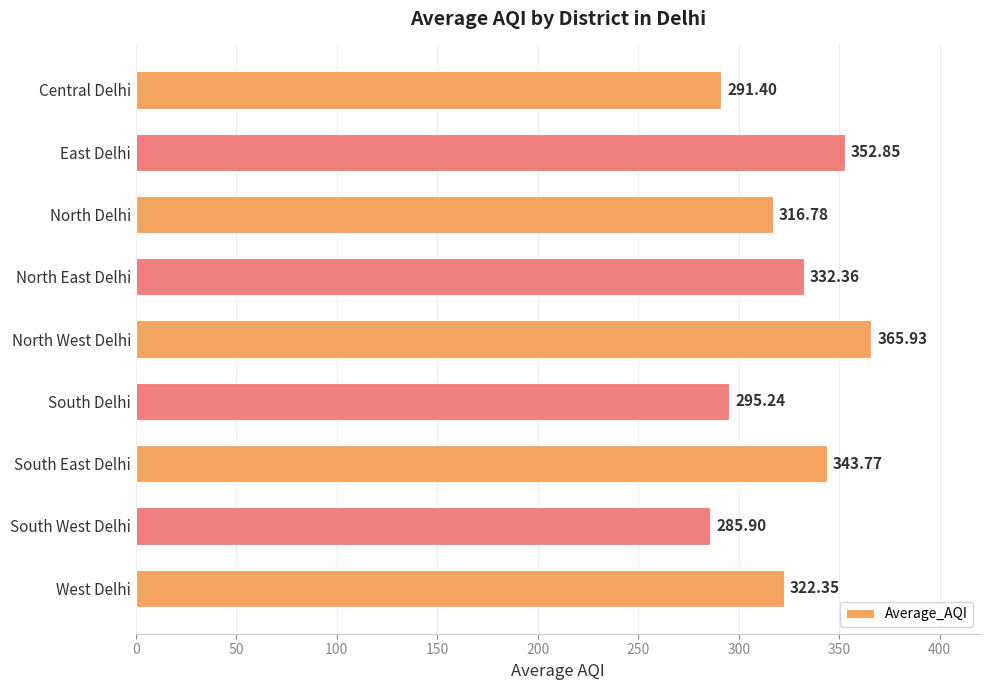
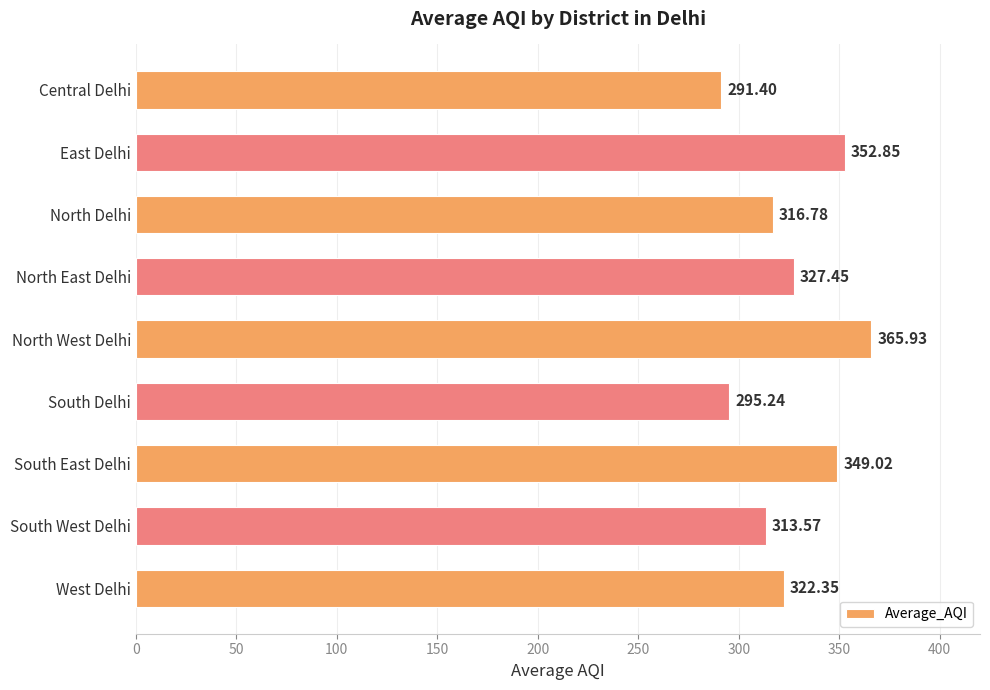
  {
    "Central Delhi": 291.40,
    "East Delhi": 352.85,
    "North Delhi": 316.78,
-   "North East Delhi": 332.36,
+   "North East Delhi": 327.45,
    "North West Delhi": 365.93,
    "South Delhi": 295.24,
-   "South East Delhi": 343.77,
-   "South West Delhi": 285.90,
+   "South East Delhi": 349.02,
+   "South West Delhi": 313.57,
    "West Delhi": 322.35
  }
